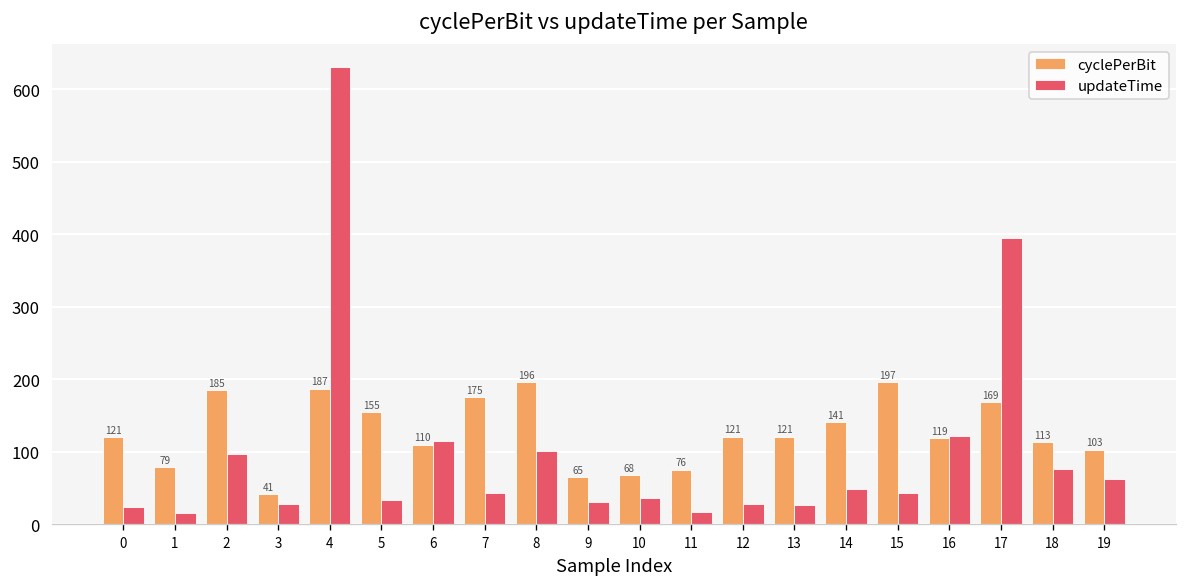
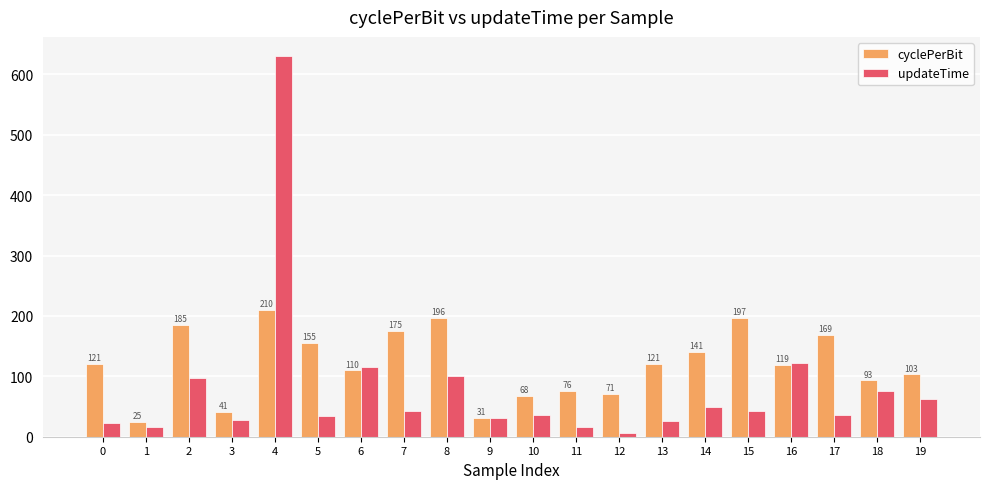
  {
    "cyclePerBit": {
      "0": 121,
-     "1": 79,
+     "1": 25,
      "2": 185,
      "3": 41,
-     "4": 187,
+     "4": 210,
      "5": 155,
      "6": 110,
      "7": 175,
      "8": 196,
-     "9": 65,
+     "9": 31,
      "10": 68,
      "11": 76,
-     "12": 121,
+     "12": 71,
      "13": 121,
      "14": 141,
      "15": 197,
      "16": 119,
      "17": 169,
-     "18": 113,
+     "18": 93,
      "19": 103
    },
    "updateTime": {
      "0": 20,
      "1": 20,
      "2": 100,
      "3": 30,
      "4": 630,
      "5": 30,
      "6": 110,
      "7": 40,
      "8": 100,
      "9": 30,
      "10": 40,
      "11": 20,
-     "12": 30,
+     "12": 10,
      "13": 30,
      "14": 50,
      "15": 40,
      "16": 120,
-     "17": 390,
+     "17": 40,
      "18": 80,
      "19": 60
    }
  }
